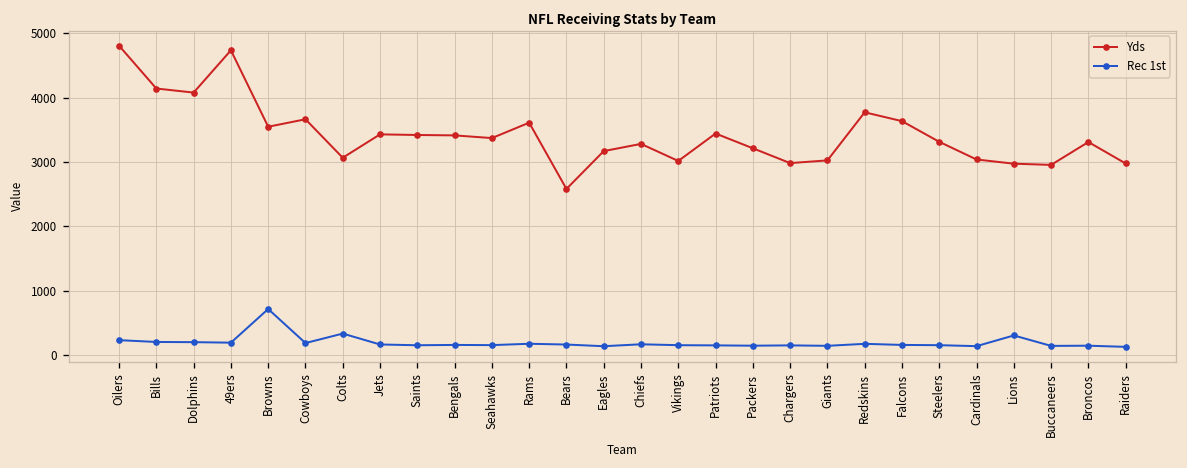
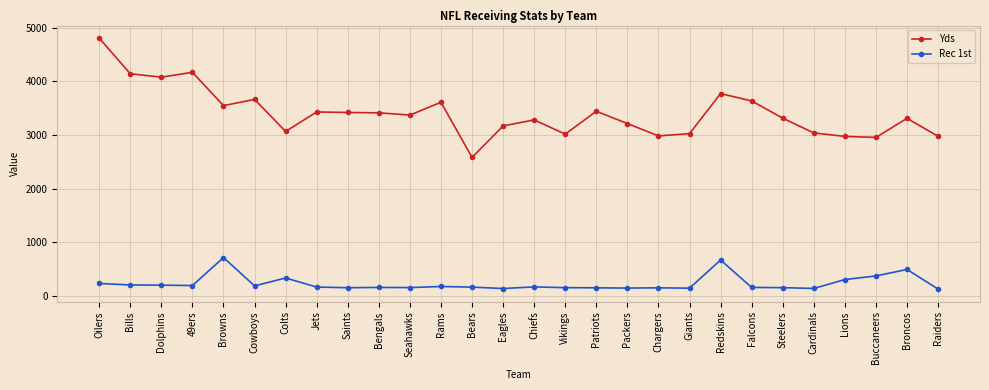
  {
    "Yds": {
      "Oilers": 4800,
      "Bills": 4100,
      "Dolphins": 4100,
-     "49ers": 4700,
+     "49ers": 4200,
      "Browns": 3500,
      "Cowboys": 3700,
      "Colts": 3100,
      "Jets": 3400,
      "Saints": 3400,
      "Bengals": 3400,
      "Seahawks": 3400,
      "Rams": 3600,
      "Bears": 2600,
      "Eagles": 3200,
      "Chiefs": 3300,
      "Vikings": 3000,
      "Patriots": 3400,
      "Packers": 3200,
      "Chargers": 3000,
      "Giants": 3000,
      "Redskins": 3800,
      "Falcons": 3600,
      "Steelers": 3300,
      "Cardinals": 3000,
      "Lions": 3000,
      "Buccaneers": 3000,
      "Broncos": 3300,
      "Raiders": 3000
    },
    "Rec 1st": {
      "Oilers": 200,
      "Bills": 200,
      "Dolphins": 200,
      "49ers": 200,
      "Browns": 700,
      "Cowboys": 200,
      "Colts": 300,
      "Jets": 200,
      "Saints": 200,
      "Bengals": 200,
      "Seahawks": 200,
      "Rams": 200,
      "Bears": 200,
      "Eagles": 100,
      "Chiefs": 200,
      "Vikings": 200,
      "Patriots": 200,
      "Packers": 200,
      "Chargers": 200,
      "Giants": 100,
-     "Redskins": 200,
+     "Redskins": 700,
      "Falcons": 200,
      "Steelers": 200,
      "Cardinals": 100,
      "Lions": 300,
-     "Buccaneers": 100,
-     "Broncos": 200,
+     "Buccaneers": 400,
+     "Broncos": 500,
      "Raiders": 100
    }
  }
